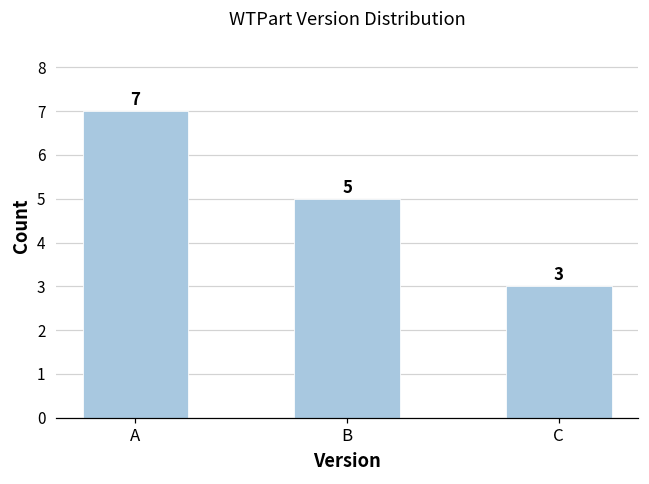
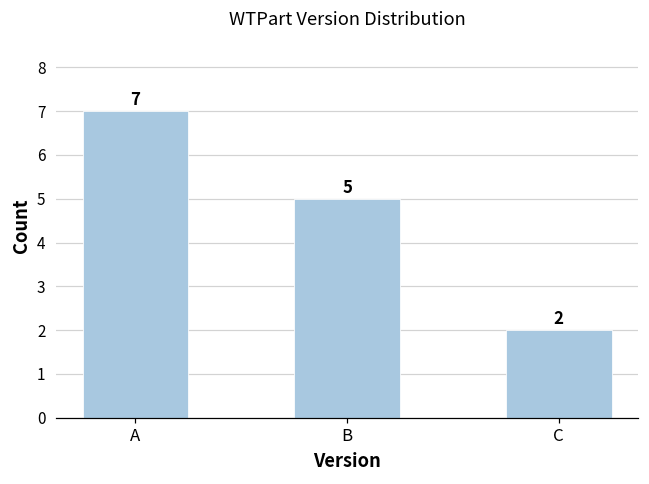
  {
    "A": 7,
    "B": 5,
-   "C": 3
+   "C": 2
  }
